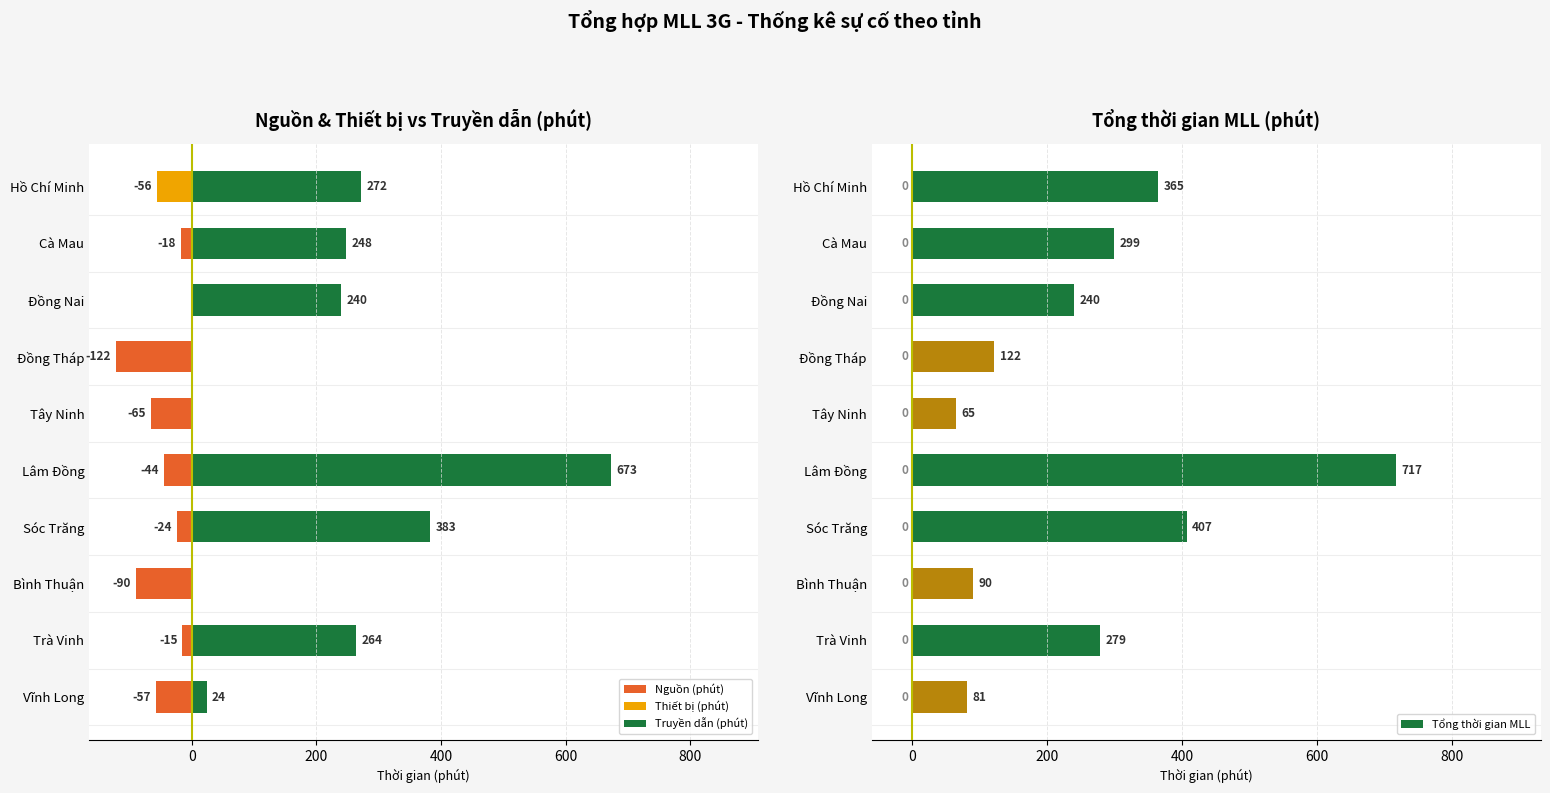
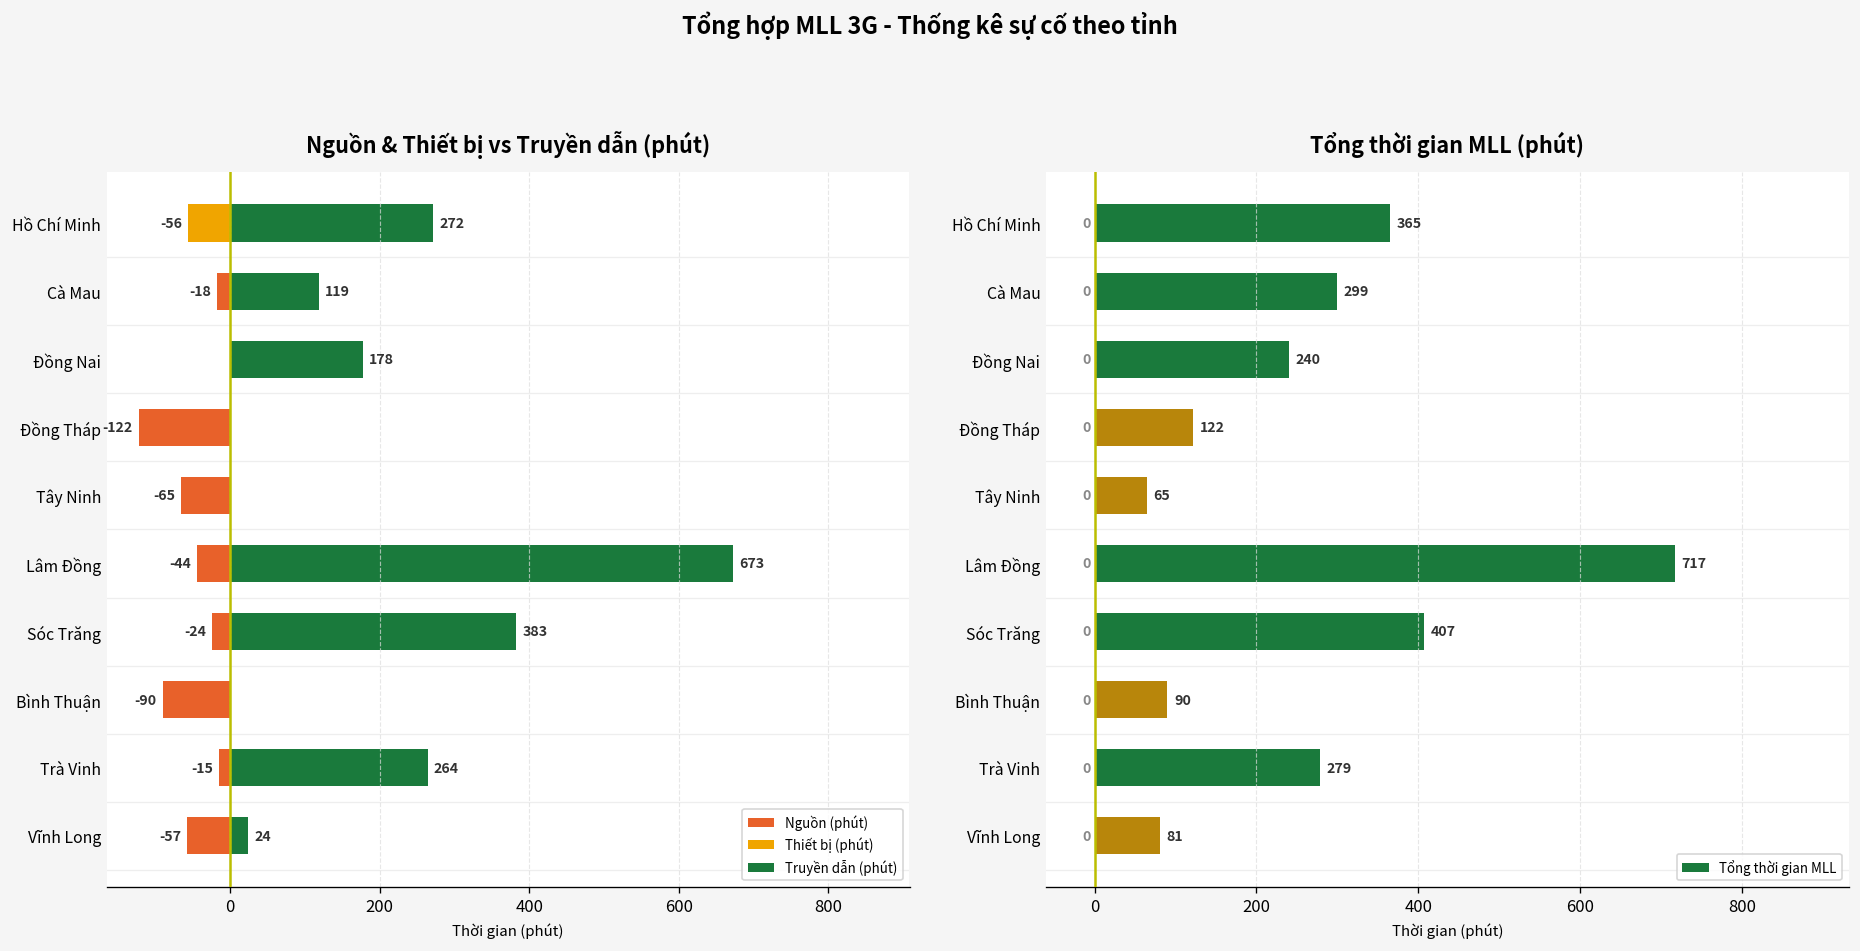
  {
    "Nguồn & Thiết bị vs Truyền dẫn (phút)": {
      "Nguồn (phút)": {
        "Cà Mau": -18,
        "Đồng Tháp": -122,
        "Tây Ninh": -65,
        "Lâm Đồng": -44,
        "Sóc Trăng": -24,
        "Bình Thuận": -90,
        "Trà Vinh": -15,
        "Vĩnh Long": -57
      },
      "Thiết bị (phút)": {
        "Hồ Chí Minh": -56
      },
      "Truyền dẫn (phút)": {
        "Hồ Chí Minh": 272,
-       "Cà Mau": 248,
-       "Đồng Nai": 240,
+       "Cà Mau": 119,
+       "Đồng Nai": 178,
        "Lâm Đồng": 673,
        "Sóc Trăng": 383,
        "Trà Vinh": 264,
        "Vĩnh Long": 24
      }
    },
    "Tổng thời gian MLL (phút)": {
      "Hồ Chí Minh": 365,
      "Cà Mau": 299,
      "Đồng Nai": 240,
      "Đồng Tháp": 122,
      "Tây Ninh": 65,
      "Lâm Đồng": 717,
      "Sóc Trăng": 407,
      "Bình Thuận": 90,
      "Trà Vinh": 279,
      "Vĩnh Long": 81
    }
  }
